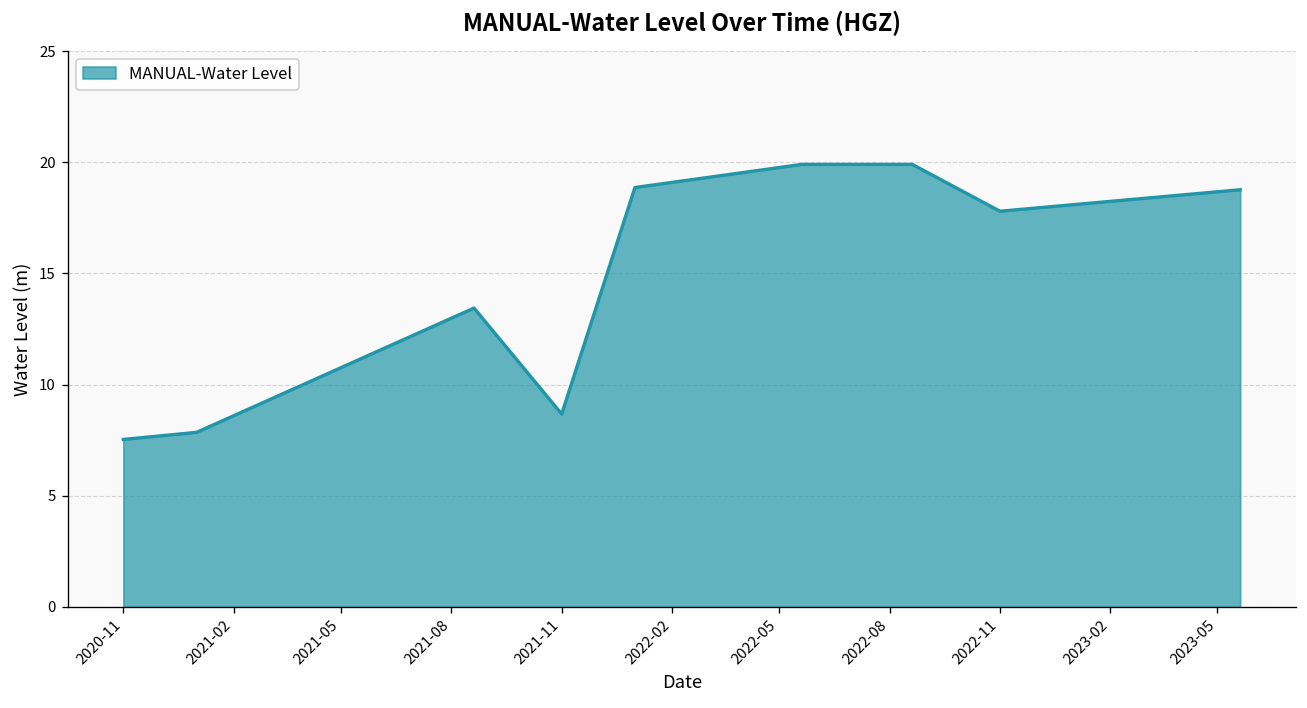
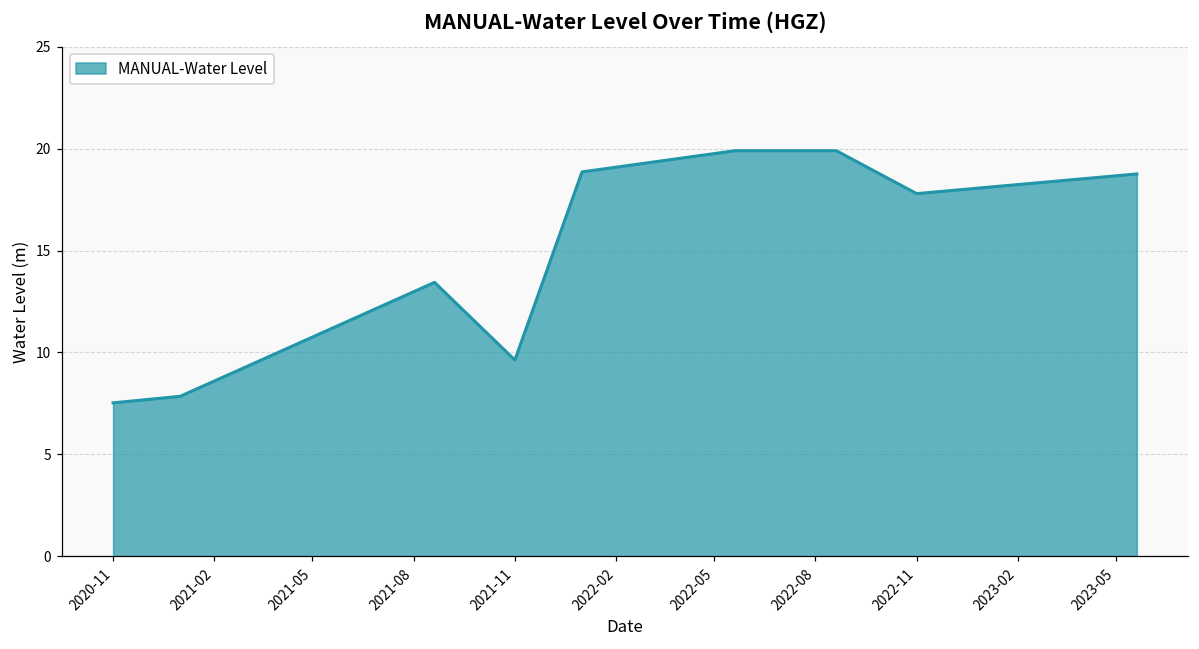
  {
    "2020-11": 7.5,
-   "2021-11": 8.7,
+   "2021-11": 9.6,
    "2022-11": 17.8
  }
